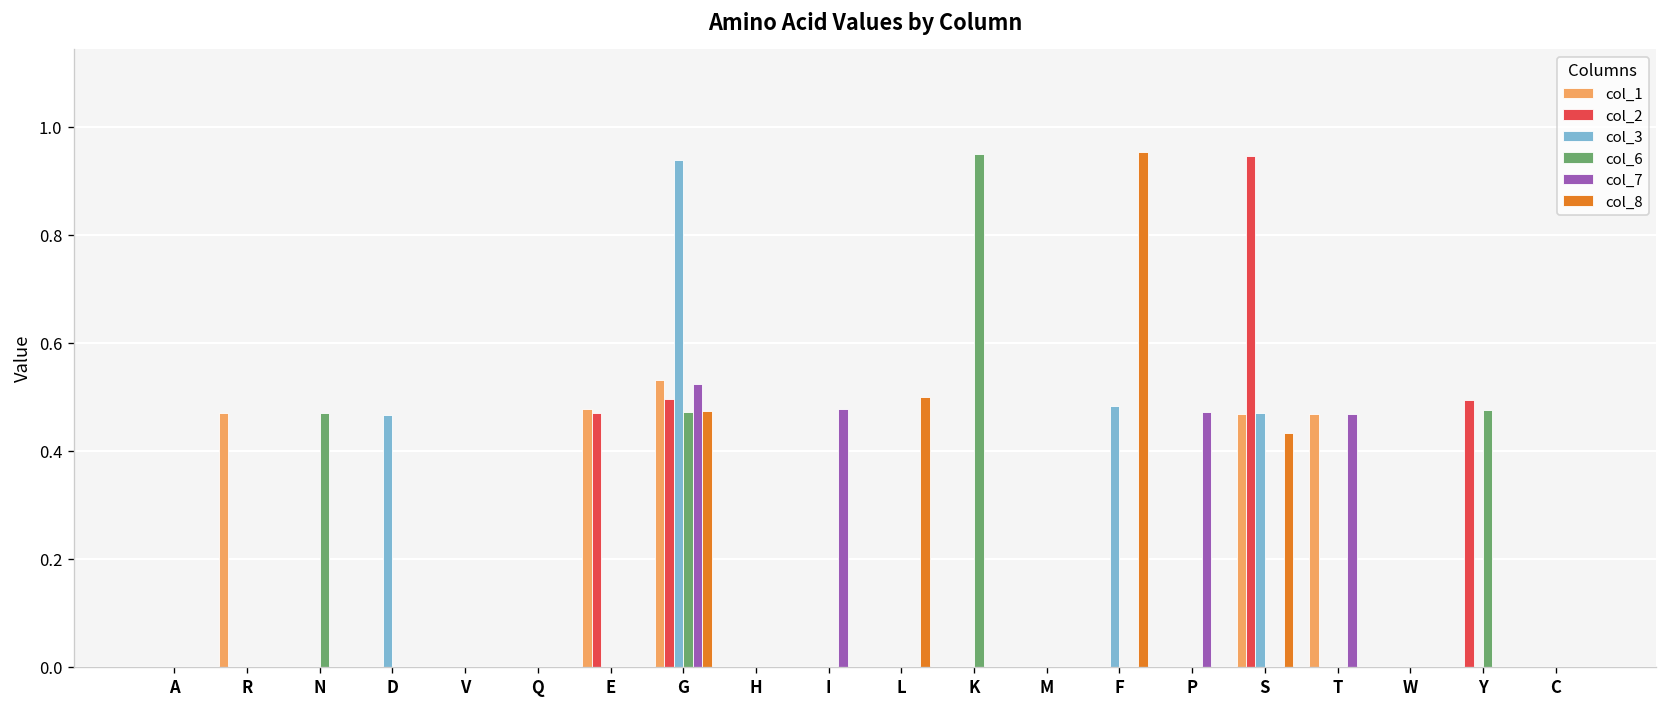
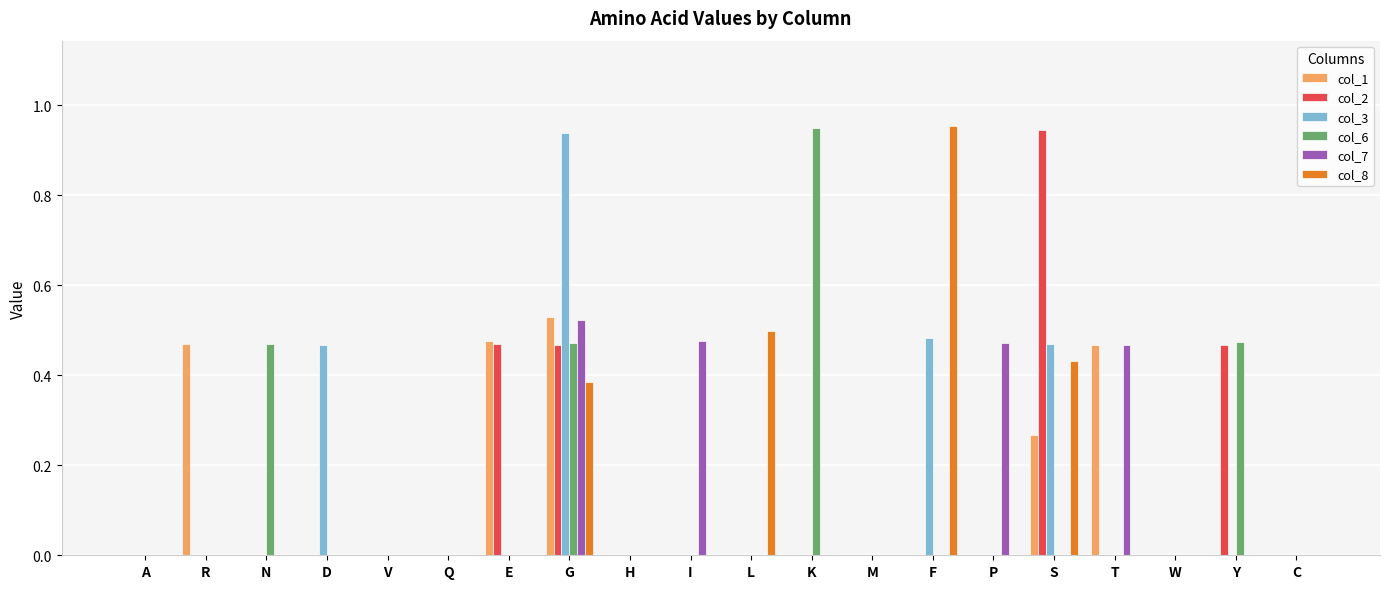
  {
    "col_1": {
      "A": 0.00,
      "R": 0.47,
      "N": 0.00,
      "D": 0.00,
      "V": 0.00,
      "Q": 0.00,
      "E": 0.48,
      "G": 0.53,
      "H": 0.00,
      "I": 0.00,
      "L": 0.00,
      "K": 0.00,
      "M": 0.00,
      "F": 0.00,
      "P": 0.00,
-     "S": 0.47,
+     "S": 0.27,
      "T": 0.47,
      "W": 0.00,
      "Y": 0.00,
      "C": 0.00
    },
    "col_2": {
      "A": 0.00,
      "R": 0.00,
      "N": 0.00,
      "D": 0.00,
      "V": 0.00,
      "Q": 0.00,
      "E": 0.47,
-     "G": 0.50,
+     "G": 0.47,
      "H": 0.00,
      "I": 0.00,
      "L": 0.00,
      "K": 0.00,
      "M": 0.00,
      "F": 0.00,
      "P": 0.00,
      "S": 0.95,
      "T": 0.00,
      "W": 0.00,
-     "Y": 0.49,
+     "Y": 0.47,
      "C": 0.00
    },
    "col_3": {
      "A": 0.00,
      "R": 0.00,
      "N": 0.00,
      "D": 0.47,
      "V": 0.00,
      "Q": 0.00,
      "E": 0.00,
      "G": 0.94,
      "H": 0.00,
      "I": 0.00,
      "L": 0.00,
      "K": 0.00,
      "M": 0.00,
      "F": 0.48,
      "P": 0.00,
      "S": 0.47,
      "T": 0.00,
      "W": 0.00,
      "Y": 0.00,
      "C": 0.00
    },
    "col_6": {
      "A": 0.00,
      "R": 0.00,
      "N": 0.47,
      "D": 0.00,
      "V": 0.00,
      "Q": 0.00,
      "E": 0.00,
      "G": 0.47,
      "H": 0.00,
      "I": 0.00,
      "L": 0.00,
      "K": 0.95,
      "M": 0.00,
      "F": 0.00,
      "P": 0.00,
      "S": 0.00,
      "T": 0.00,
      "W": 0.00,
      "Y": 0.47,
      "C": 0.00
    },
    "col_7": {
      "A": 0.00,
      "R": 0.00,
      "N": 0.00,
      "D": 0.00,
      "V": 0.00,
      "Q": 0.00,
      "E": 0.00,
      "G": 0.52,
      "H": 0.00,
      "I": 0.48,
      "L": 0.00,
      "K": 0.00,
      "M": 0.00,
      "F": 0.00,
      "P": 0.47,
      "S": 0.00,
      "T": 0.47,
      "W": 0.00,
      "Y": 0.00,
      "C": 0.00
    },
    "col_8": {
      "A": 0.00,
      "R": 0.00,
      "N": 0.00,
      "D": 0.00,
      "V": 0.00,
      "Q": 0.00,
      "E": 0.00,
-     "G": 0.47,
+     "G": 0.39,
      "H": 0.00,
      "I": 0.00,
      "L": 0.50,
      "K": 0.00,
      "M": 0.00,
      "F": 0.95,
      "P": 0.00,
      "S": 0.43,
      "T": 0.00,
      "W": 0.00,
      "Y": 0.00,
      "C": 0.00
    }
  }
